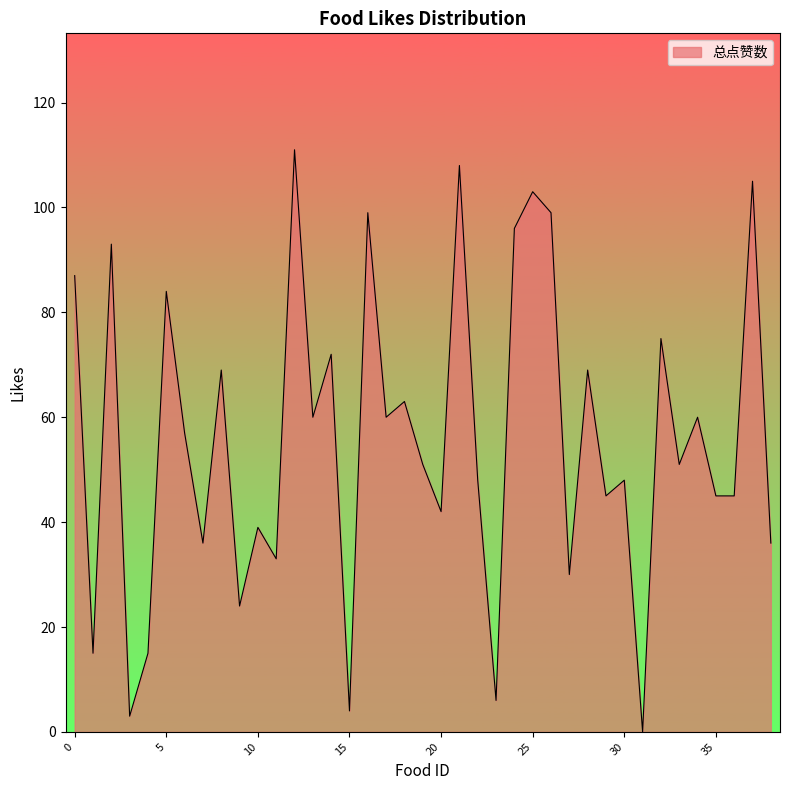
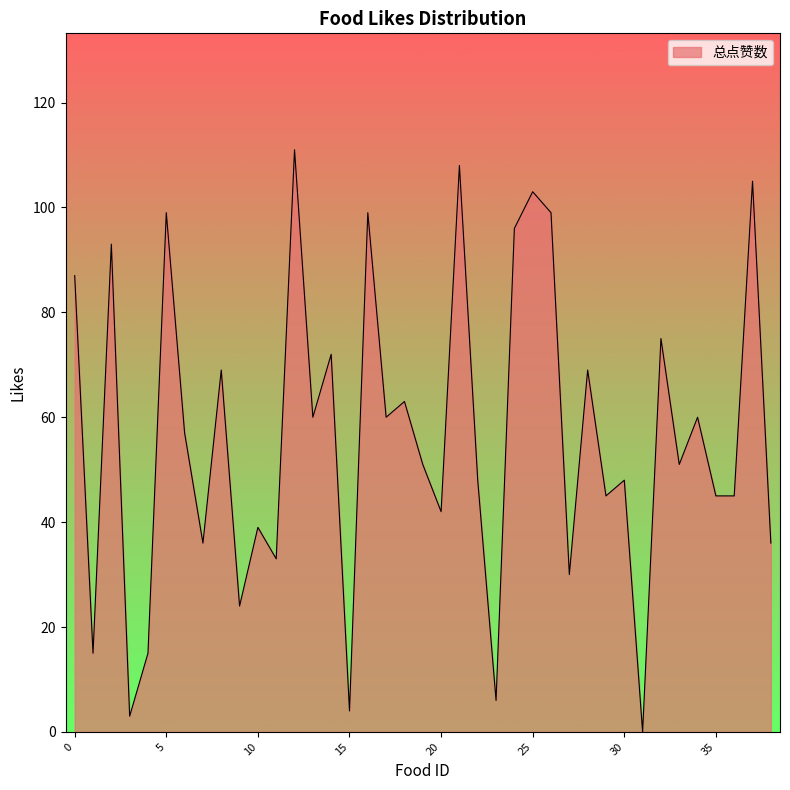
  {
    "0": 87,
-   "5": 84,
+   "5": 99,
    "10": 39,
    "15": 4,
    "20": 42,
    "25": 103,
    "30": 48,
    "35": 45
  }
